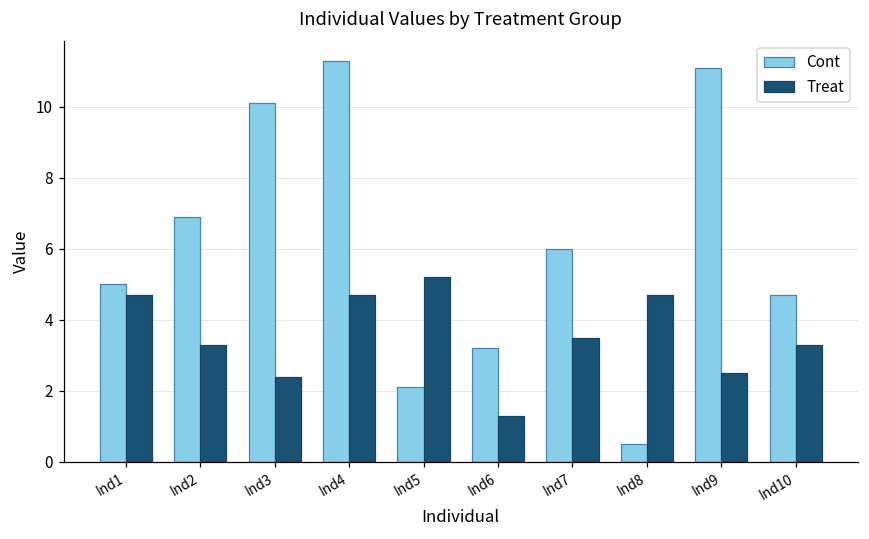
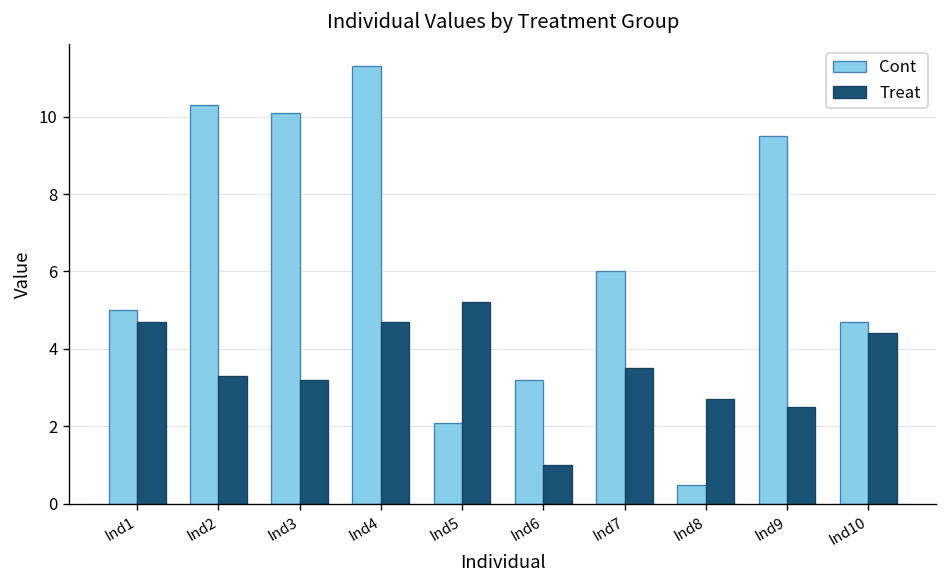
  {
    "Cont": {
      "Ind1": 5.0,
-     "Ind2": 6.9,
+     "Ind2": 10.3,
      "Ind3": 10.1,
      "Ind4": 11.3,
      "Ind5": 2.1,
      "Ind6": 3.2,
      "Ind7": 6.0,
      "Ind8": 0.5,
-     "Ind9": 11.1,
+     "Ind9": 9.5,
      "Ind10": 4.7
    },
    "Treat": {
      "Ind1": 4.7,
      "Ind2": 3.3,
-     "Ind3": 2.4,
+     "Ind3": 3.2,
      "Ind4": 4.7,
      "Ind5": 5.2,
-     "Ind6": 1.3,
+     "Ind6": 1.0,
      "Ind7": 3.5,
-     "Ind8": 4.7,
+     "Ind8": 2.7,
      "Ind9": 2.5,
-     "Ind10": 3.3
+     "Ind10": 4.4
    }
  }
